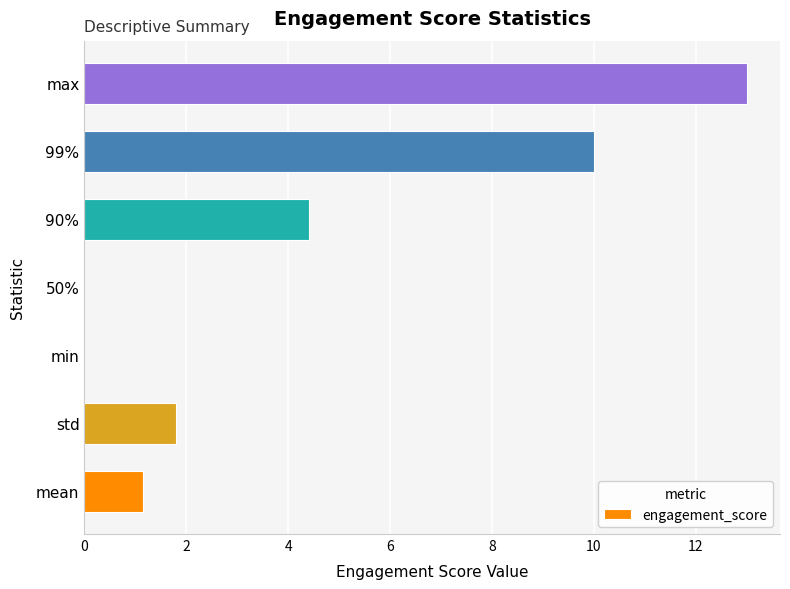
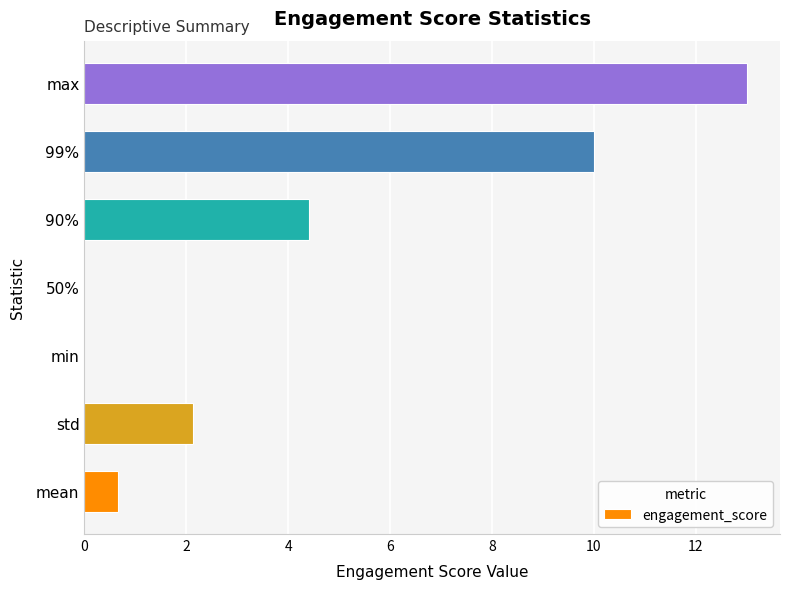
  {
    "max": 13.0,
    "99%": 10.0,
    "90%": 4.4,
    "50%": 0.0,
    "min": 0.0,
-   "std": 1.8,
-   "mean": 1.2
+   "std": 2.1,
+   "mean": 0.7
  }
